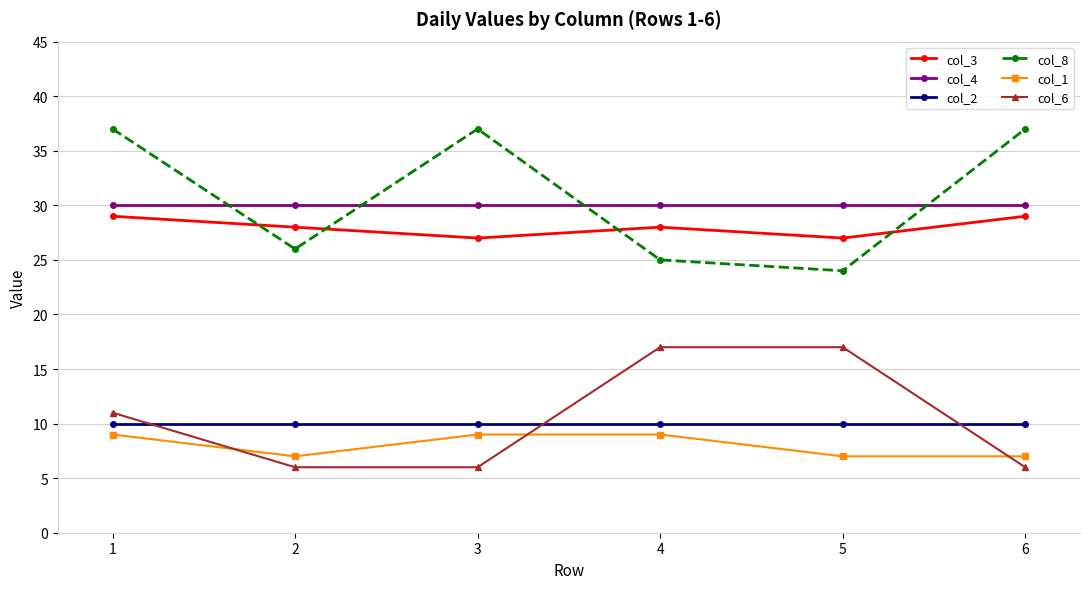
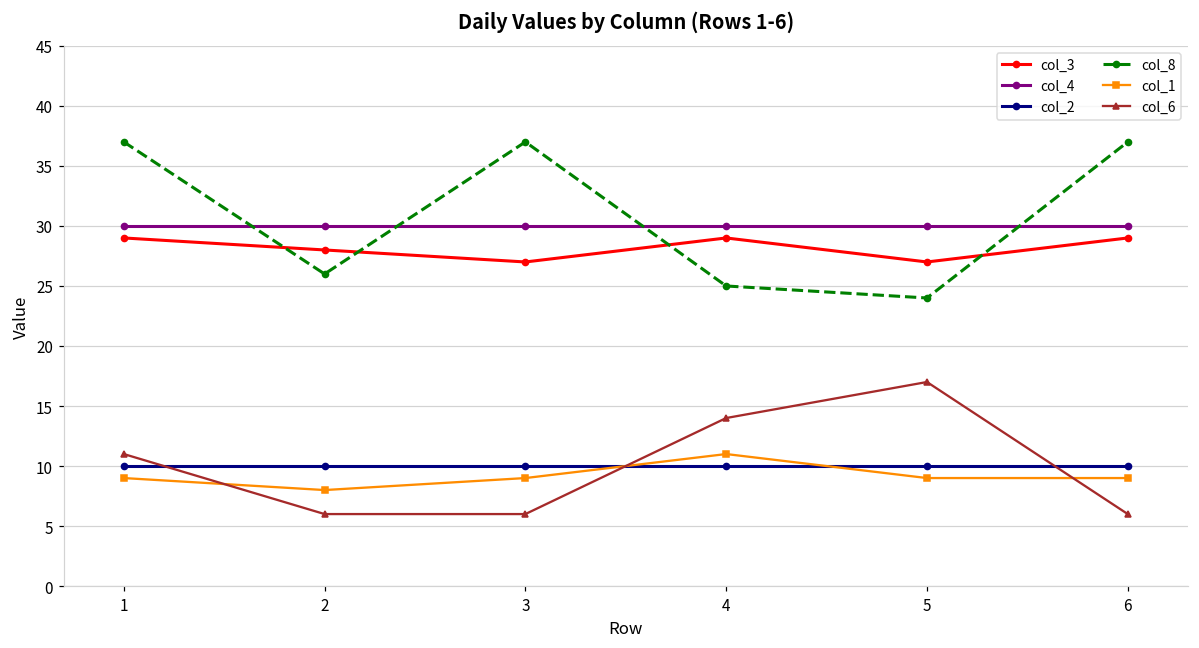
  {
    "col_3": {
      "1": 29,
      "2": 28,
      "3": 27,
-     "4": 28,
+     "4": 29,
      "5": 27,
      "6": 29
    },
    "col_4": {
      "1": 30,
      "2": 30,
      "3": 30,
      "4": 30,
      "5": 30,
      "6": 30
    },
    "col_2": {
      "1": 10,
      "2": 10,
      "3": 10,
      "4": 10,
      "5": 10,
      "6": 10
    },
    "col_8": {
      "1": 37,
      "2": 26,
      "3": 37,
      "4": 25,
      "5": 24,
      "6": 37
    },
    "col_1": {
      "1": 9,
-     "2": 7,
+     "2": 8,
      "3": 9,
-     "4": 9,
-     "5": 7,
-     "6": 7
+     "4": 11,
+     "5": 9,
+     "6": 9
    },
    "col_6": {
      "1": 11,
      "2": 6,
      "3": 6,
-     "4": 17,
+     "4": 14,
      "5": 17,
      "6": 6
    }
  }
